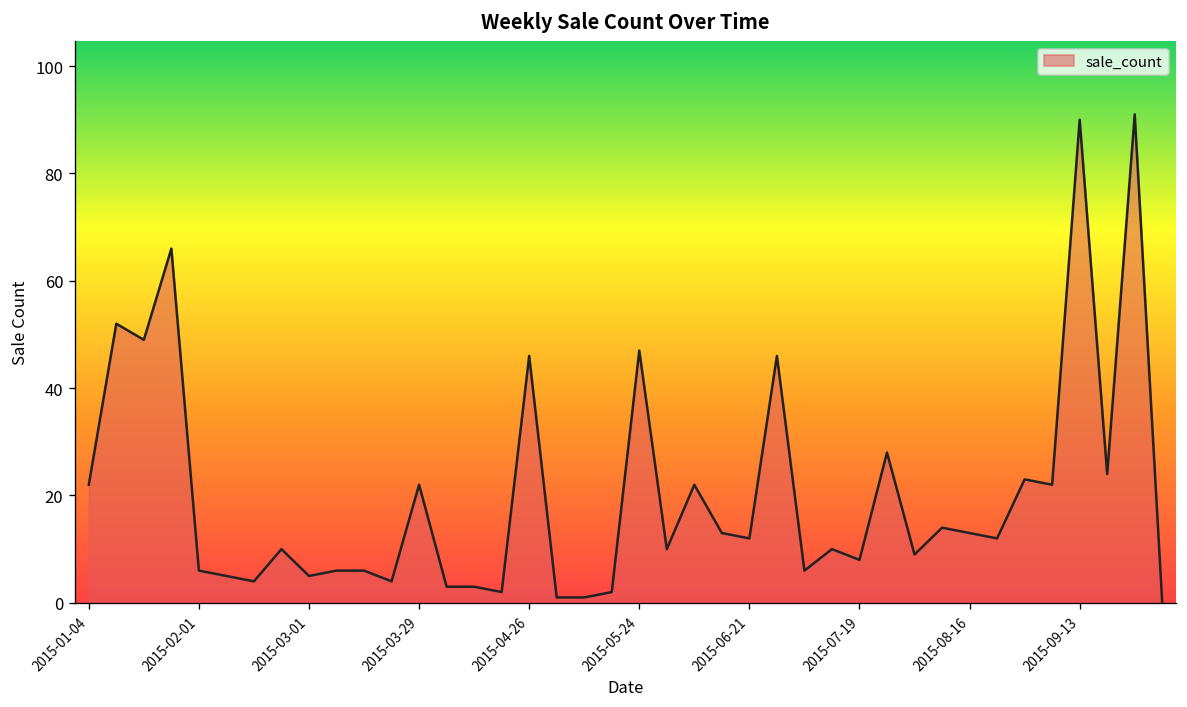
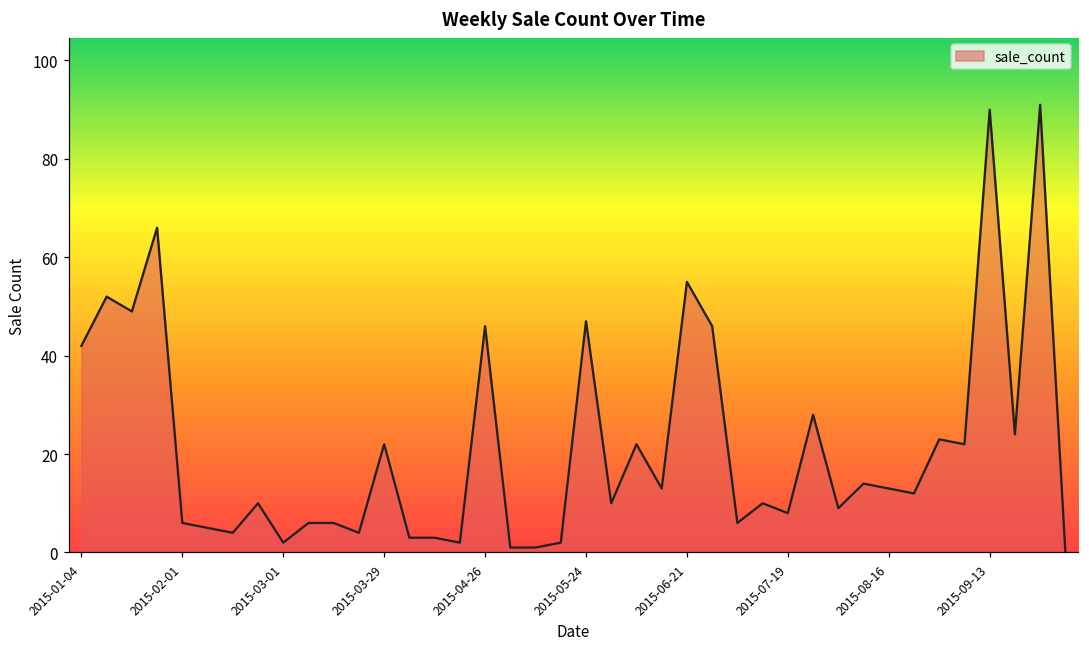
  {
-   "2015-01-04": 22,
+   "2015-01-04": 42,
    "2015-02-01": 6,
-   "2015-03-01": 5,
+   "2015-03-01": 2,
    "2015-03-29": 22,
    "2015-04-26": 46,
    "2015-05-24": 47,
-   "2015-06-21": 12,
+   "2015-06-21": 55,
    "2015-07-19": 8,
    "2015-08-16": 13,
    "2015-09-13": 90
  }
